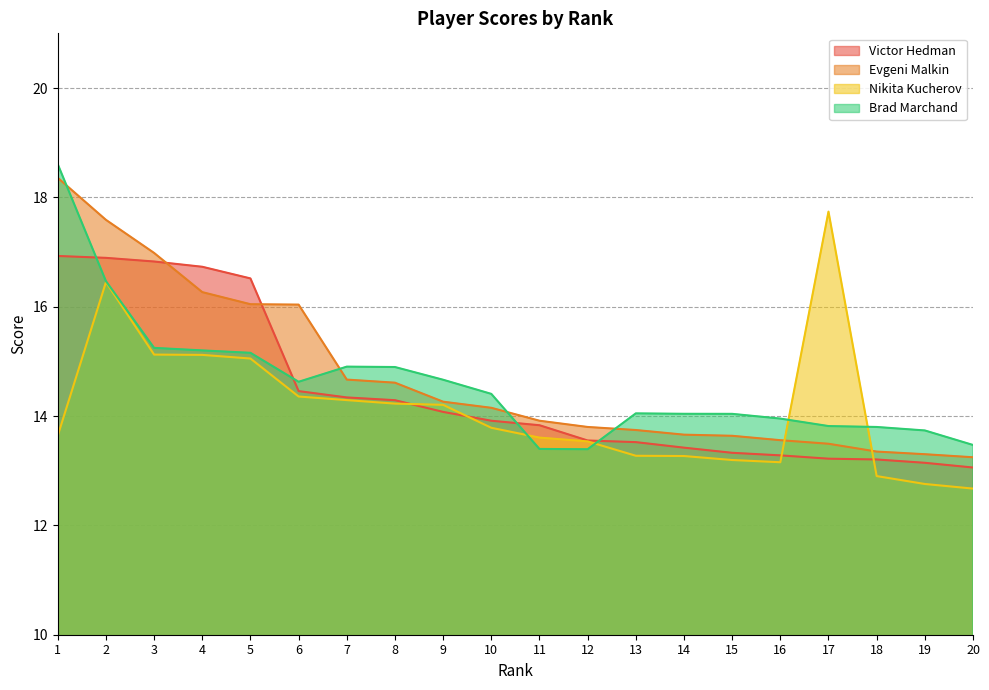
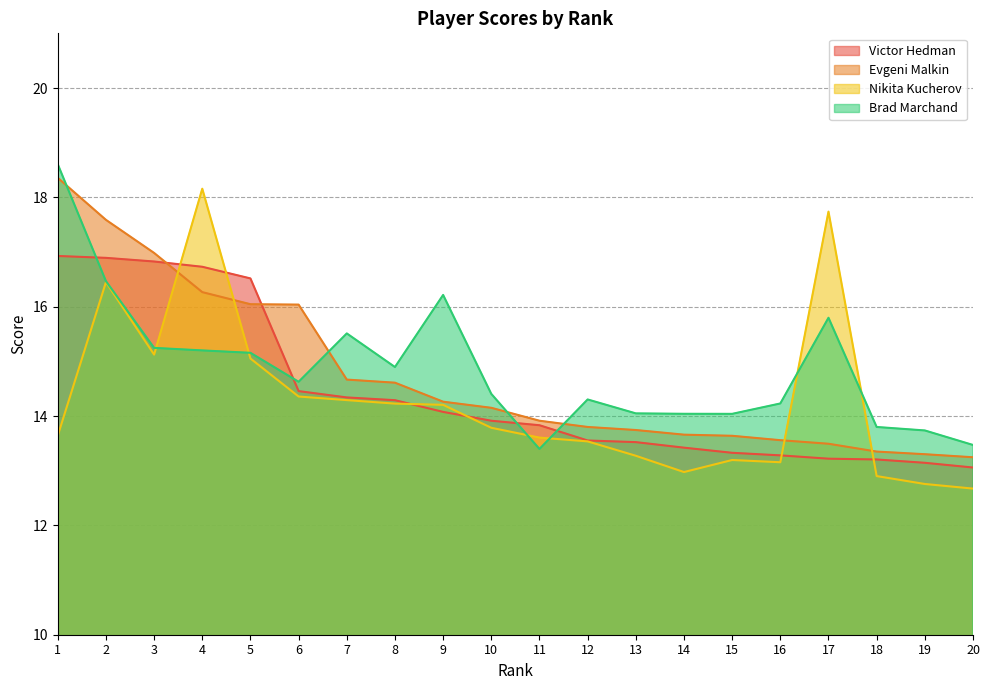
  {
    "Nikita Kucherov": {
      "1": 13.6,
      "3": 15.1,
-     "4": 15.1,
+     "4": 18.2,
      "5": 15.1,
      "6": 14.4,
      "7": 14.3,
      "8": 14.2,
      "9": 14.2,
      "10": 13.8,
      "11": 13.6,
      "13": 13.3,
-     "14": 13.3,
+     "14": 13.0,
      "15": 13.2,
      "16": 13.2,
      "17": 17.7,
      "18": 12.9,
      "19": 12.8,
      "20": 12.7
    },
    "Brad Marchand": {
      "1": 18.6,
      "3": 15.2,
      "4": 15.2,
      "5": 15.2,
      "6": 14.6,
-     "7": 14.9,
+     "7": 15.5,
      "8": 14.9,
-     "9": 14.7,
+     "9": 16.2,
      "10": 14.4,
      "11": 13.4,
-     "12": 13.4,
+     "12": 14.3,
      "13": 14.0,
      "14": 14.0,
      "15": 14.0,
-     "16": 14.0,
-     "17": 13.8,
+     "16": 14.2,
+     "17": 15.8,
      "18": 13.8,
      "19": 13.7,
      "20": 13.5
    }
  }
